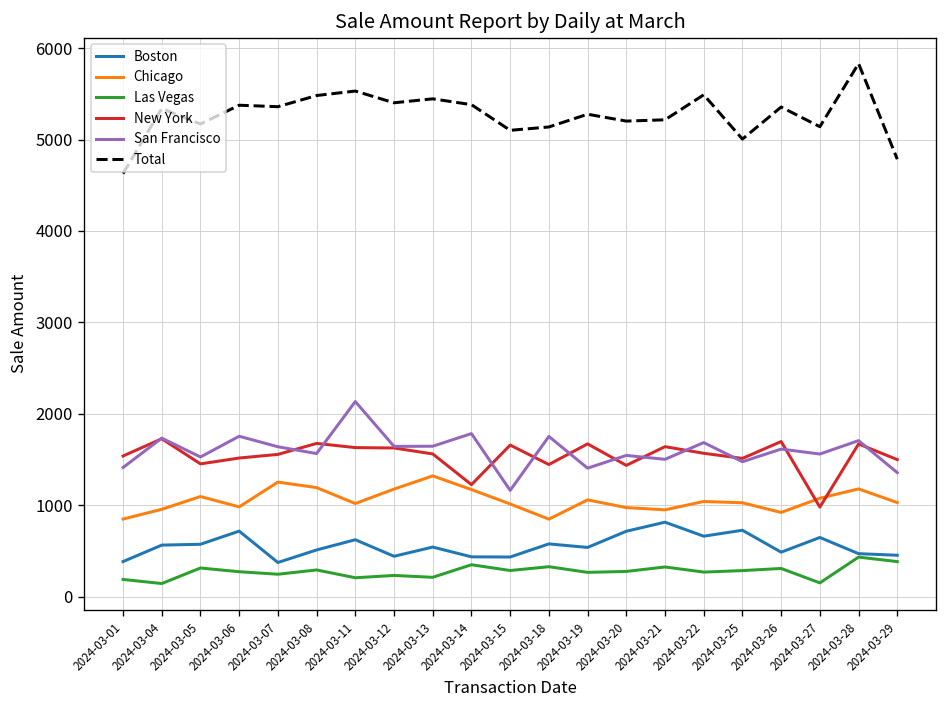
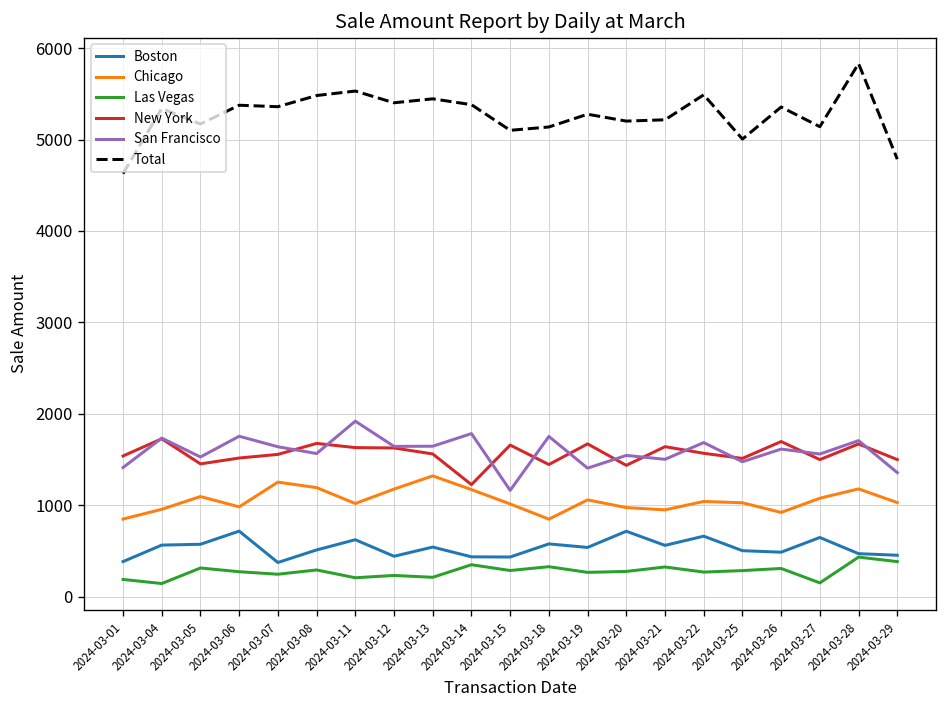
  {
    "Boston": {
      "2024-03-01": 400,
      "2024-03-04": 600,
      "2024-03-05": 600,
      "2024-03-06": 700,
      "2024-03-07": 400,
      "2024-03-08": 500,
      "2024-03-11": 600,
      "2024-03-12": 400,
      "2024-03-13": 500,
      "2024-03-14": 400,
      "2024-03-15": 400,
      "2024-03-18": 600,
      "2024-03-19": 500,
      "2024-03-20": 700,
-     "2024-03-21": 800,
+     "2024-03-21": 600,
      "2024-03-22": 700,
-     "2024-03-25": 700,
+     "2024-03-25": 500,
      "2024-03-26": 500,
      "2024-03-27": 600,
      "2024-03-28": 500,
      "2024-03-29": 500
    },
    "Chicago": {
      "2024-03-01": 800,
      "2024-03-04": 1000,
      "2024-03-05": 1100,
      "2024-03-06": 1000,
      "2024-03-07": 1300,
      "2024-03-08": 1200,
      "2024-03-11": 1000,
      "2024-03-12": 1200,
      "2024-03-13": 1300,
      "2024-03-14": 1200,
      "2024-03-15": 1000,
      "2024-03-18": 800,
      "2024-03-19": 1100,
      "2024-03-20": 1000,
      "2024-03-21": 900,
      "2024-03-22": 1000,
      "2024-03-25": 1000,
      "2024-03-26": 900,
      "2024-03-27": 1100,
      "2024-03-28": 1200,
      "2024-03-29": 1000
    },
    "Las Vegas": {
      "2024-03-01": 200,
      "2024-03-04": 100,
      "2024-03-05": 300,
      "2024-03-06": 300,
      "2024-03-07": 200,
      "2024-03-08": 300,
      "2024-03-11": 200,
      "2024-03-12": 200,
      "2024-03-13": 200,
      "2024-03-14": 300,
      "2024-03-15": 300,
      "2024-03-18": 300,
      "2024-03-19": 300,
      "2024-03-20": 300,
      "2024-03-21": 300,
      "2024-03-22": 300,
      "2024-03-25": 300,
      "2024-03-26": 300,
      "2024-03-27": 200,
      "2024-03-28": 400,
      "2024-03-29": 400
    },
    "New York": {
      "2024-03-01": 1500,
      "2024-03-05": 1500,
      "2024-03-06": 1500,
      "2024-03-07": 1600,
      "2024-03-08": 1700,
      "2024-03-11": 1600,
      "2024-03-13": 1600,
      "2024-03-14": 1200,
      "2024-03-15": 1700,
      "2024-03-18": 1400,
      "2024-03-19": 1700,
      "2024-03-20": 1400,
      "2024-03-21": 1600,
      "2024-03-22": 1600,
      "2024-03-25": 1500,
      "2024-03-26": 1700,
-     "2024-03-27": 1000,
+     "2024-03-27": 1500,
      "2024-03-28": 1700,
      "2024-03-29": 1500
    },
    "San Francisco": {
      "2024-03-01": 1400,
      "2024-03-05": 1500,
      "2024-03-06": 1800,
      "2024-03-07": 1600,
      "2024-03-08": 1600,
-     "2024-03-11": 2100,
+     "2024-03-11": 1900,
      "2024-03-13": 1600,
      "2024-03-14": 1800,
      "2024-03-15": 1200,
      "2024-03-18": 1800,
      "2024-03-19": 1400,
      "2024-03-20": 1500,
      "2024-03-21": 1500,
      "2024-03-22": 1700,
      "2024-03-25": 1500,
      "2024-03-26": 1600,
      "2024-03-27": 1600,
      "2024-03-28": 1700,
      "2024-03-29": 1400
    },
    "Total": {
      "2024-03-01": 4600,
      "2024-03-06": 5400,
      "2024-03-07": 5400,
      "2024-03-08": 5500,
      "2024-03-11": 5500,
      "2024-03-12": 5400,
      "2024-03-13": 5400,
      "2024-03-14": 5400,
      "2024-03-15": 5100,
      "2024-03-18": 5100,
      "2024-03-19": 5300,
      "2024-03-20": 5200,
      "2024-03-21": 5200,
      "2024-03-22": 5500,
      "2024-03-25": 5000,
      "2024-03-26": 5400,
      "2024-03-27": 5100,
      "2024-03-28": 5800,
      "2024-03-29": 4800
    }
  }
